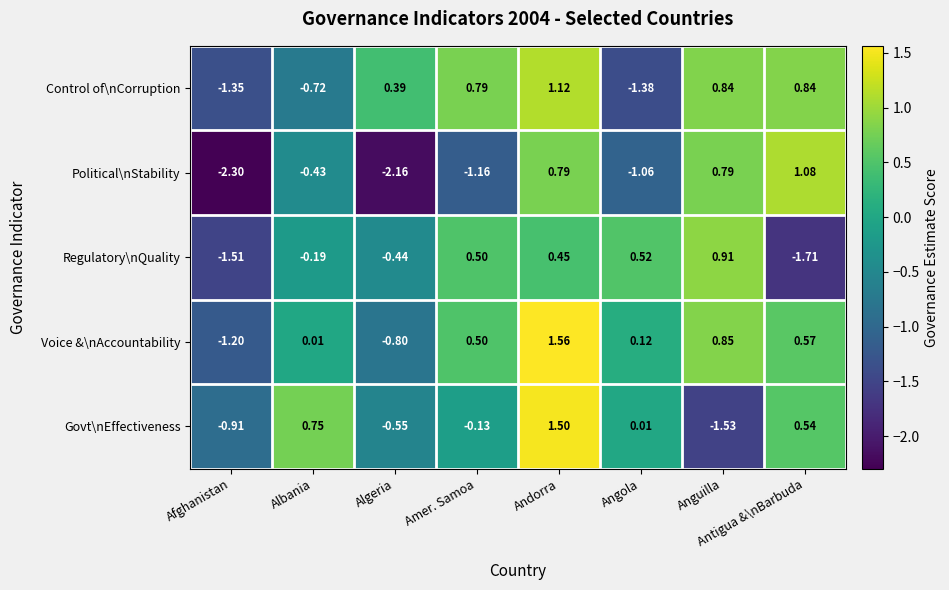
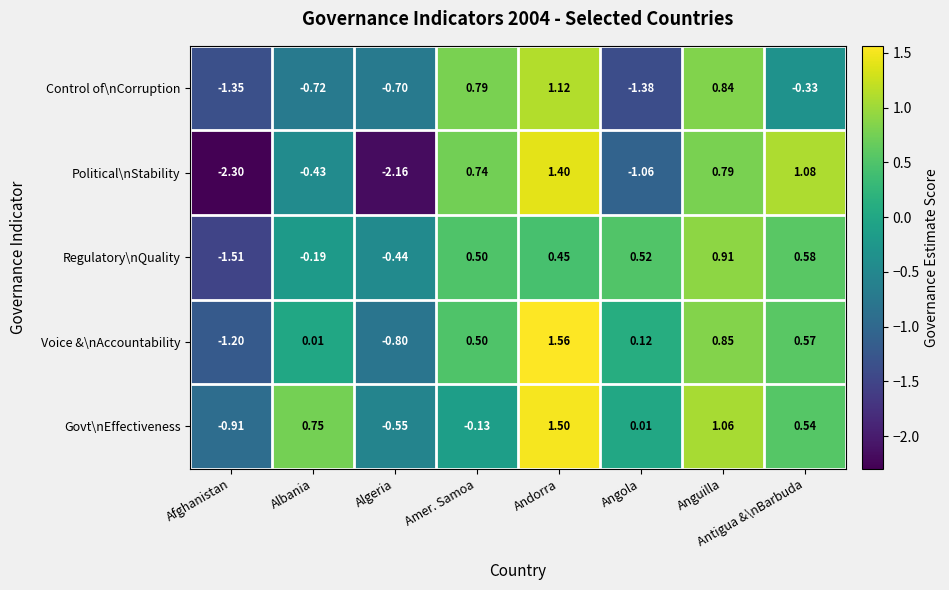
  {
    "Control of\\nCorruption": {
      "Afghanistan": -1.35,
      "Albania": -0.72,
-     "Algeria": 0.39,
+     "Algeria": -0.70,
      "Amer. Samoa": 0.79,
      "Andorra": 1.12,
      "Angola": -1.38,
      "Anguilla": 0.84,
-     "Antigua &\\nBarbuda": 0.84
+     "Antigua &\\nBarbuda": -0.33
    },
    "Political\\nStability": {
      "Afghanistan": -2.30,
      "Albania": -0.43,
      "Algeria": -2.16,
-     "Amer. Samoa": -1.16,
-     "Andorra": 0.79,
+     "Amer. Samoa": 0.74,
+     "Andorra": 1.40,
      "Angola": -1.06,
      "Anguilla": 0.79,
      "Antigua &\\nBarbuda": 1.08
    },
    "Regulatory\\nQuality": {
      "Afghanistan": -1.51,
      "Albania": -0.19,
      "Algeria": -0.44,
      "Amer. Samoa": 0.50,
      "Andorra": 0.45,
      "Angola": 0.52,
      "Anguilla": 0.91,
-     "Antigua &\\nBarbuda": -1.71
+     "Antigua &\\nBarbuda": 0.58
    },
    "Voice &\\nAccountability": {
      "Afghanistan": -1.20,
      "Albania": 0.01,
      "Algeria": -0.80,
      "Amer. Samoa": 0.50,
      "Andorra": 1.56,
      "Angola": 0.12,
      "Anguilla": 0.85,
      "Antigua &\\nBarbuda": 0.57
    },
    "Govt\\nEffectiveness": {
      "Afghanistan": -0.91,
      "Albania": 0.75,
      "Algeria": -0.55,
      "Amer. Samoa": -0.13,
      "Andorra": 1.50,
      "Angola": 0.01,
-     "Anguilla": -1.53,
+     "Anguilla": 1.06,
      "Antigua &\\nBarbuda": 0.54
    }
  }
